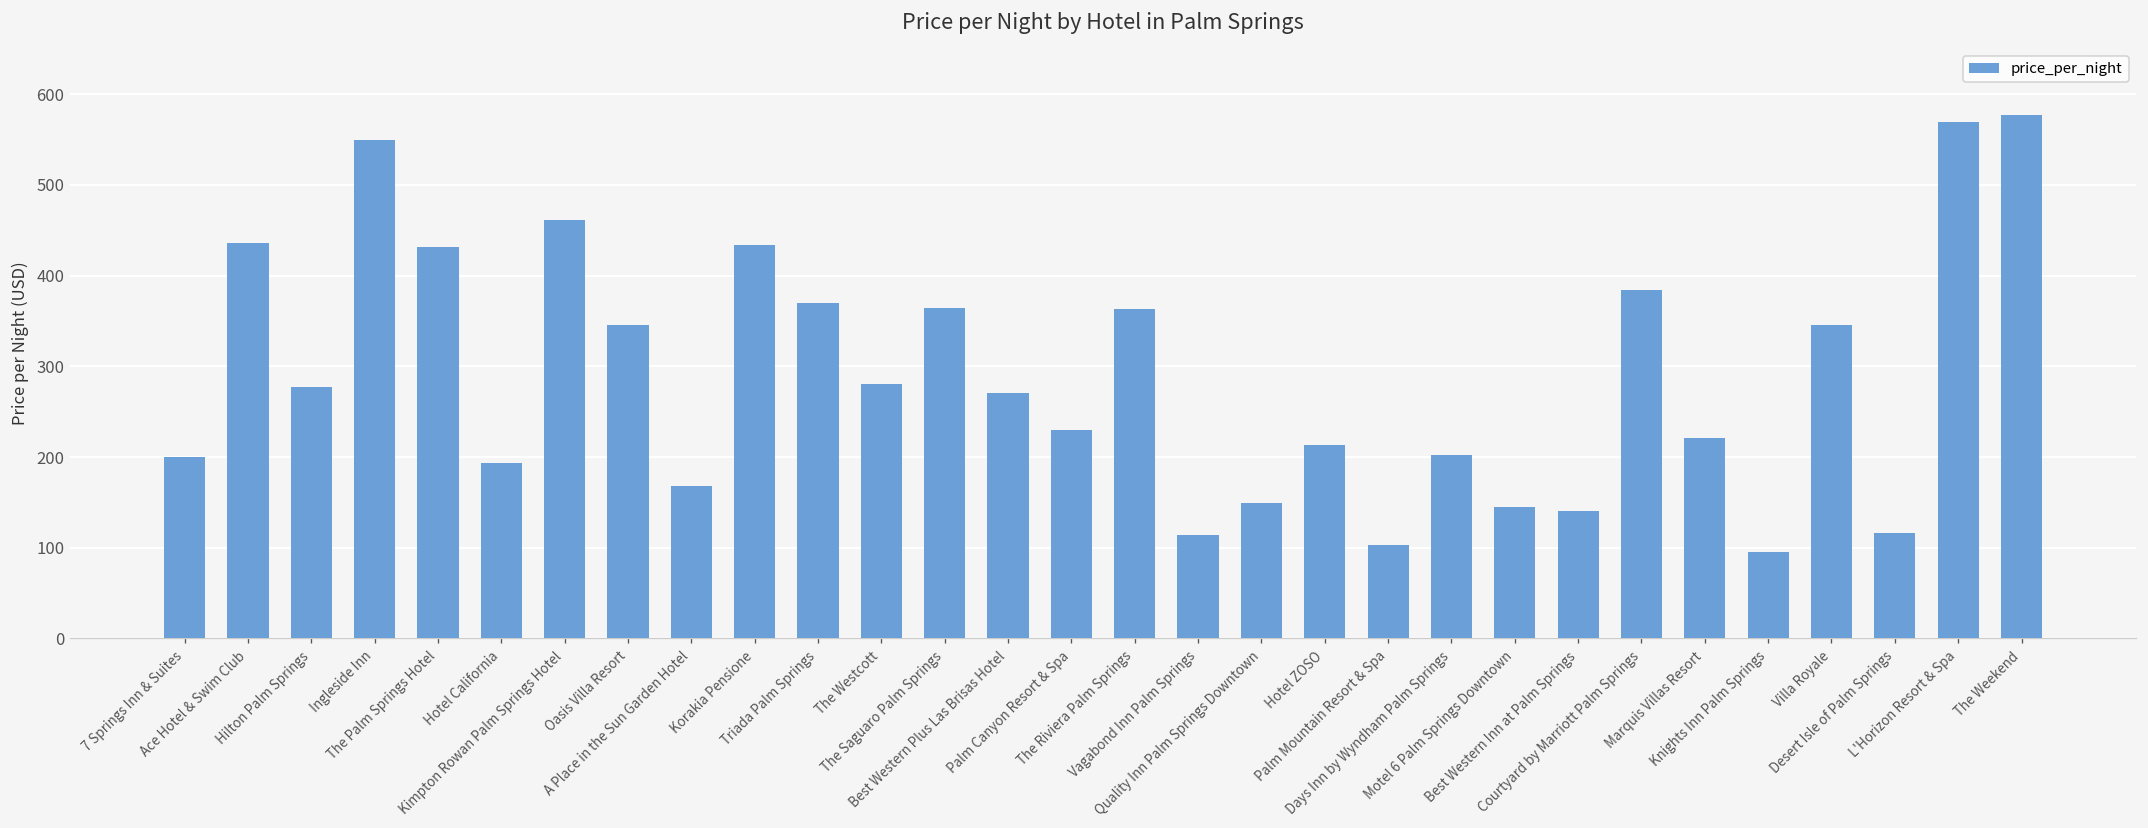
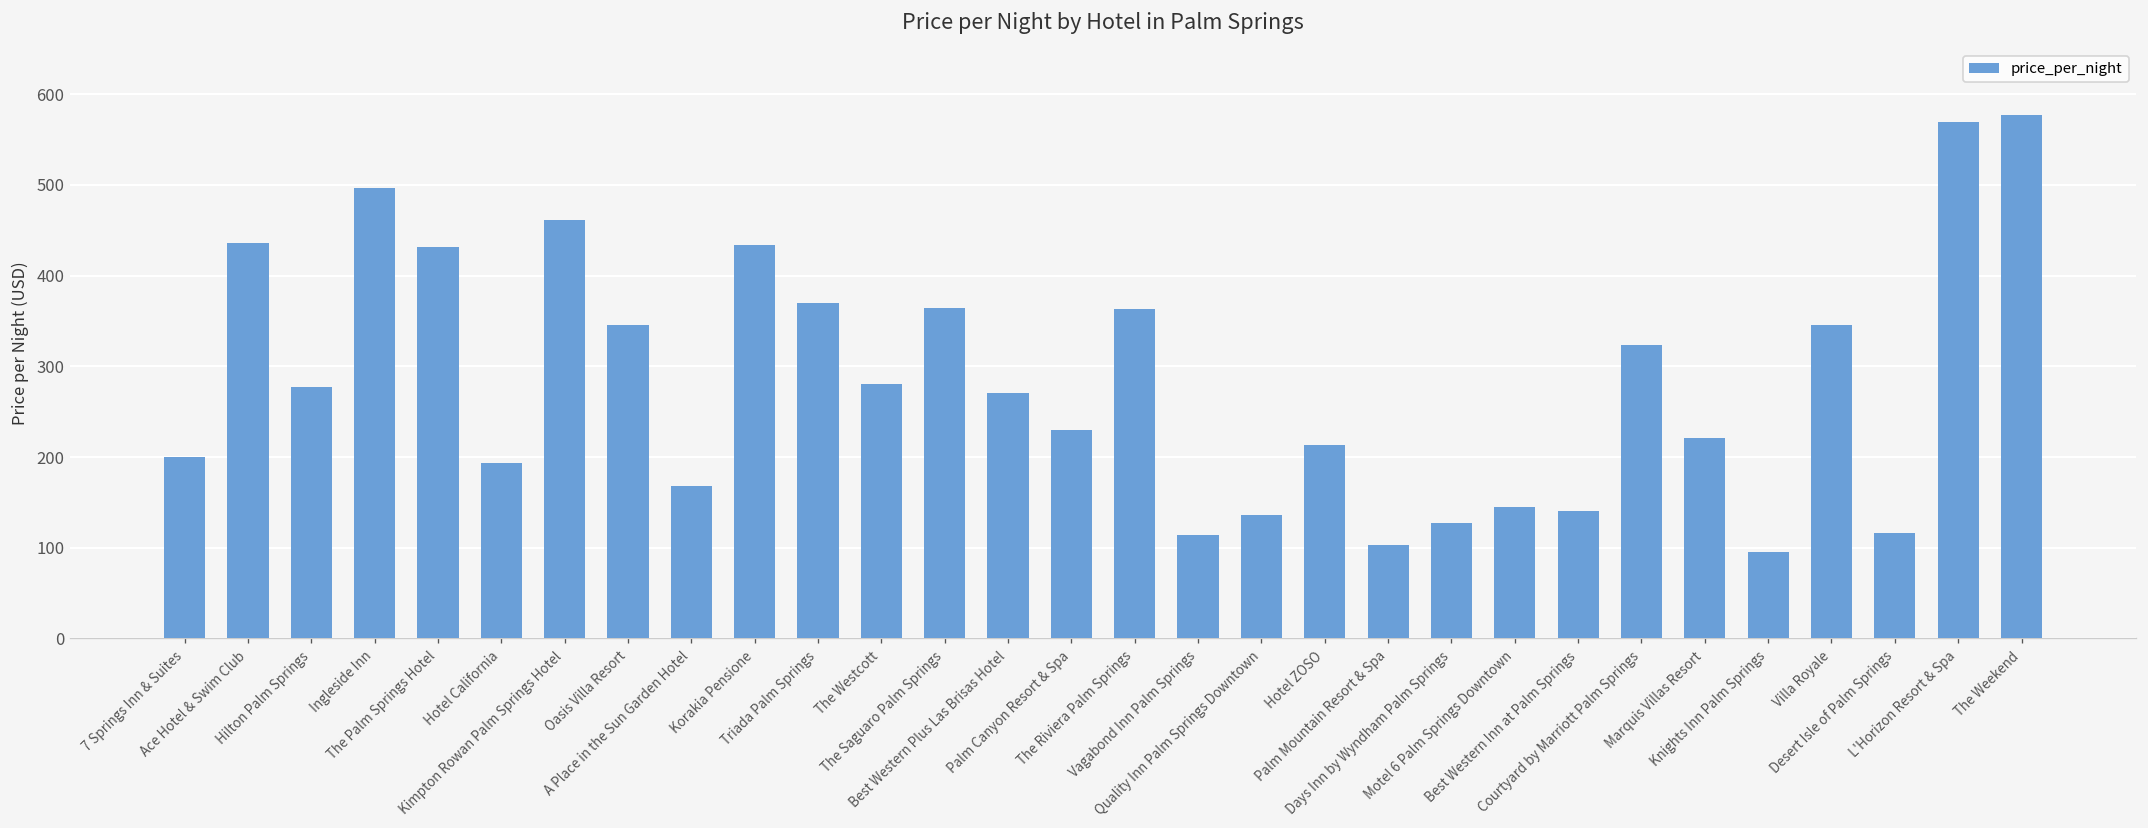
  {
    "7 Springs Inn & Suites": 200,
    "Ace Hotel & Swim Club": 440,
    "Hilton Palm Springs": 280,
-   "Ingleside Inn": 550,
+   "Ingleside Inn": 500,
    "The Palm Springs Hotel": 430,
    "Hotel California": 190,
    "Kimpton Rowan Palm Springs Hotel": 460,
    "Oasis Villa Resort": 350,
    "A Place in the Sun Garden Hotel": 170,
    "Korakia Pensione": 430,
    "Triada Palm Springs": 370,
    "The Westcott": 280,
    "The Saguaro Palm Springs": 360,
    "Best Western Plus Las Brisas Hotel": 270,
    "Palm Canyon Resort & Spa": 230,
    "The Riviera Palm Springs": 360,
    "Vagabond Inn Palm Springs": 110,
-   "Quality Inn Palm Springs Downtown": 150,
+   "Quality Inn Palm Springs Downtown": 140,
    "Hotel ZOSO": 210,
    "Palm Mountain Resort & Spa": 100,
-   "Days Inn by Wyndham Palm Springs": 200,
+   "Days Inn by Wyndham Palm Springs": 130,
    "Motel 6 Palm Springs Downtown": 150,
    "Best Western Inn at Palm Springs": 140,
-   "Courtyard by Marriott Palm Springs": 380,
+   "Courtyard by Marriott Palm Springs": 320,
    "Marquis Villas Resort": 220,
    "Knights Inn Palm Springs": 100,
    "Villa Royale": 350,
    "Desert Isle of Palm Springs": 120,
    "L'Horizon Resort & Spa": 570,
    "The Weekend": 580
  }
